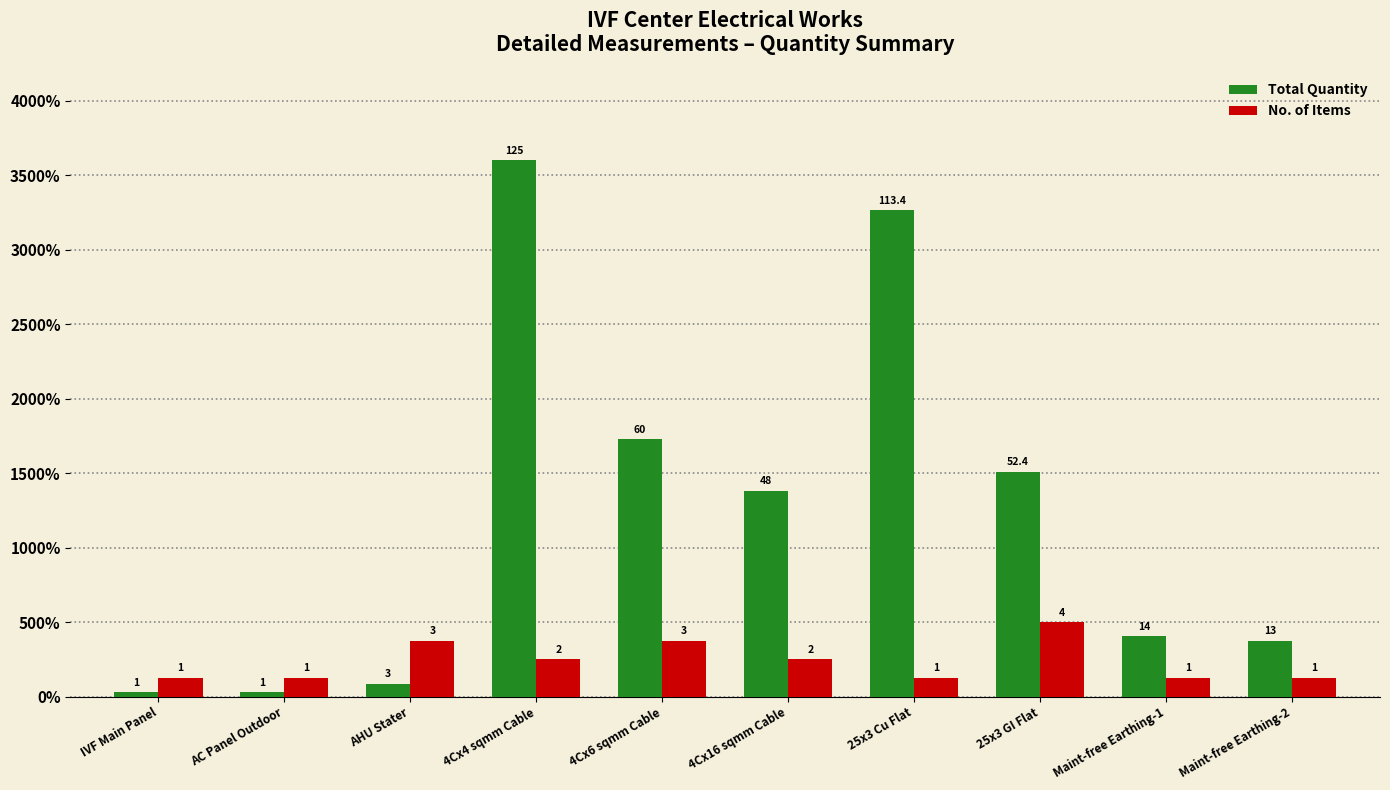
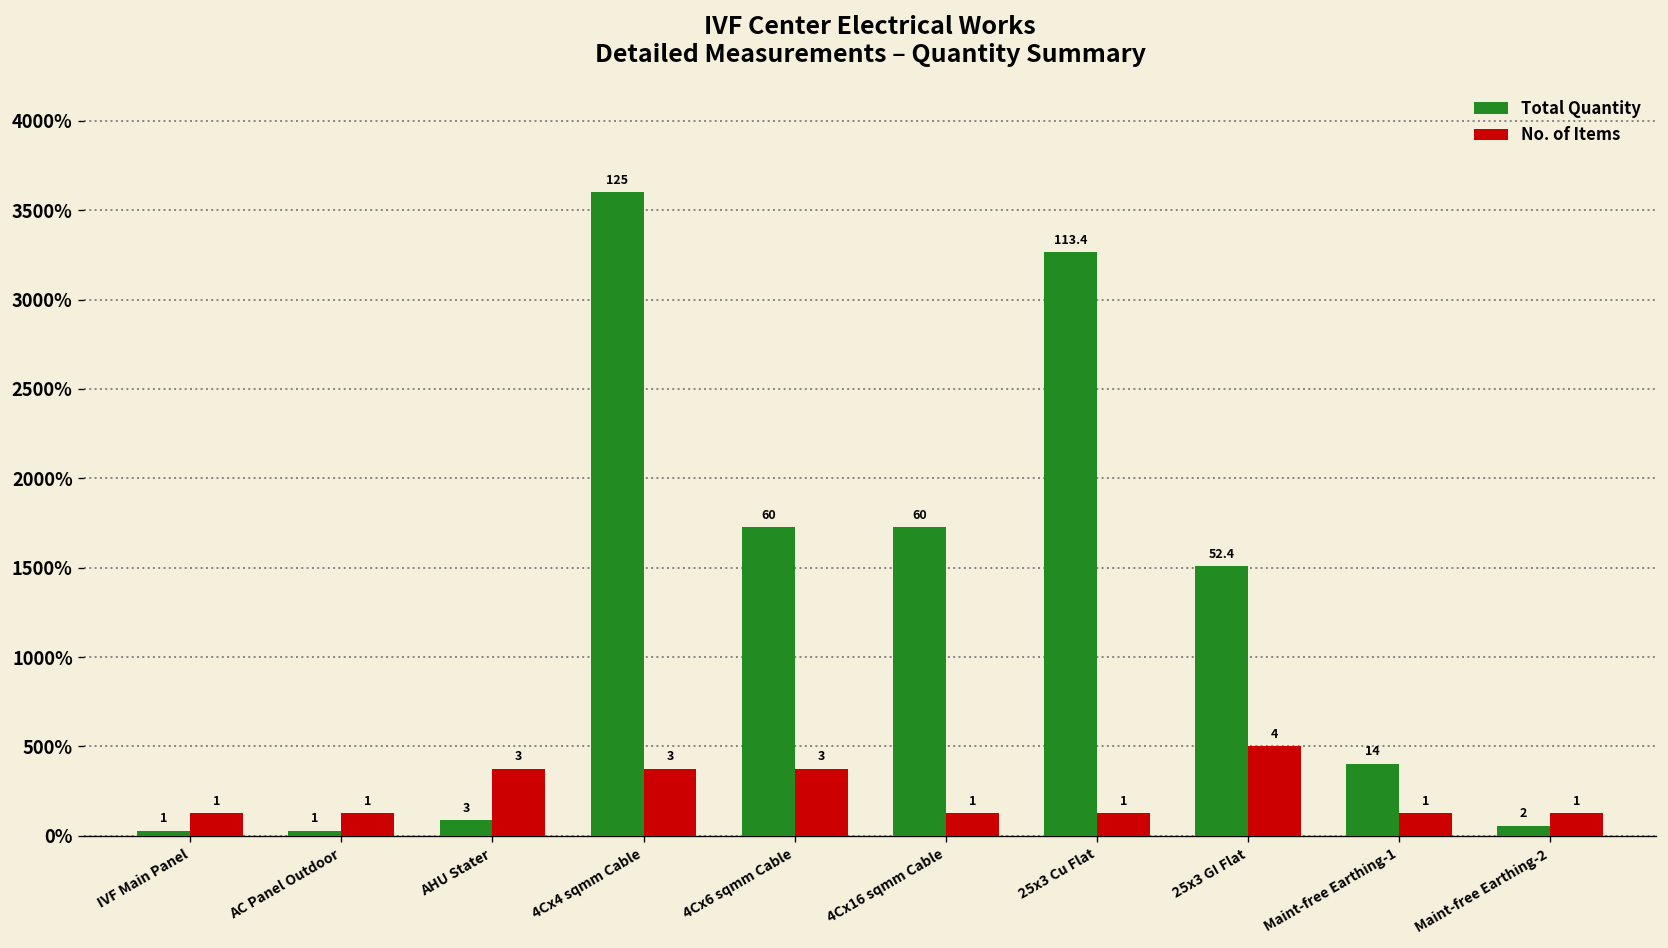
  {
    "Total Quantity": {
-     "4Cx16 sqmm Cable": 48,
-     "Maint-free Earthing-2": 13
+     "4Cx16 sqmm Cable": 60,
+     "Maint-free Earthing-2": 2
    },
    "No. of Items": {
      "IVF Main Panel": 1,
      "AC Panel Outdoor": 1,
-     "4Cx4 sqmm Cable": 2,
-     "4Cx16 sqmm Cable": 2,
+     "4Cx4 sqmm Cable": 3,
+     "4Cx16 sqmm Cable": 1,
      "25x3 Cu Flat": 1,
      "Maint-free Earthing-1": 1,
      "Maint-free Earthing-2": 1
    }
  }
